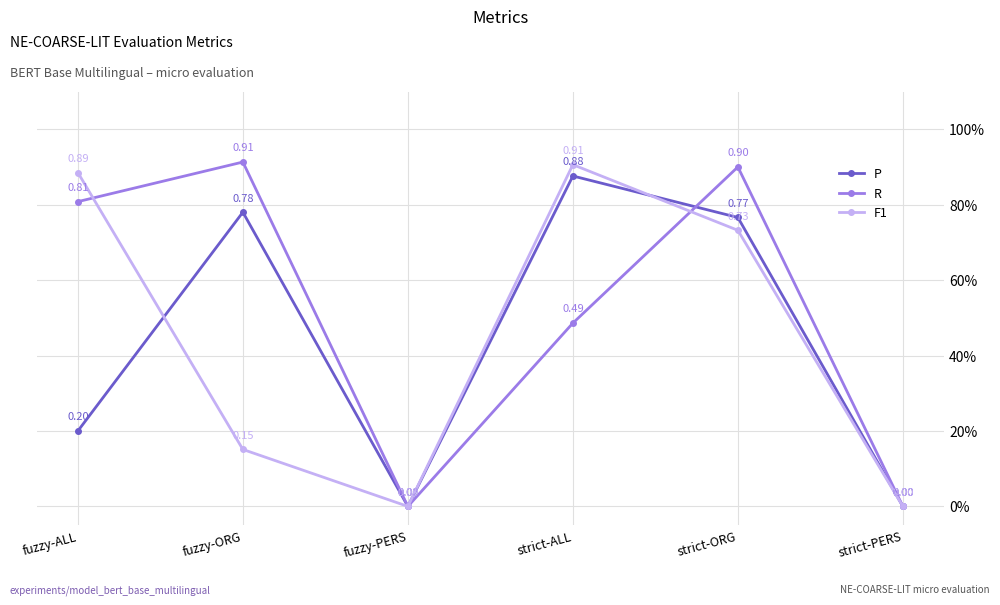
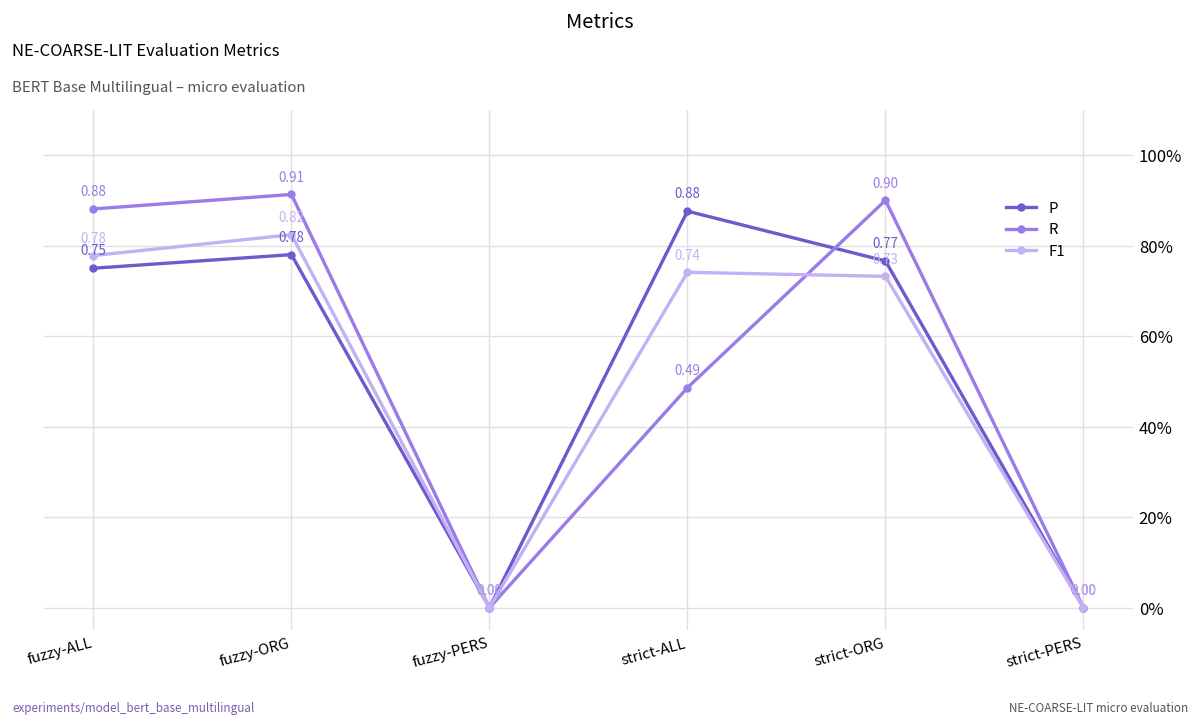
  {
    "P": {
-     "fuzzy-ALL": 0.20,
+     "fuzzy-ALL": 0.75,
      "fuzzy-ORG": 0.78,
      "strict-ORG": 0.77
    },
    "R": {
-     "fuzzy-ALL": 0.81,
+     "fuzzy-ALL": 0.88,
      "fuzzy-ORG": 0.91,
      "strict-ALL": 0.49,
      "strict-ORG": 0.90
    },
    "F1": {
-     "fuzzy-ALL": 0.89,
-     "fuzzy-ORG": 0.15,
-     "strict-ALL": 0.91
+     "fuzzy-ALL": 0.78,
+     "fuzzy-ORG": 0.82,
+     "strict-ALL": 0.74
    }
  }
